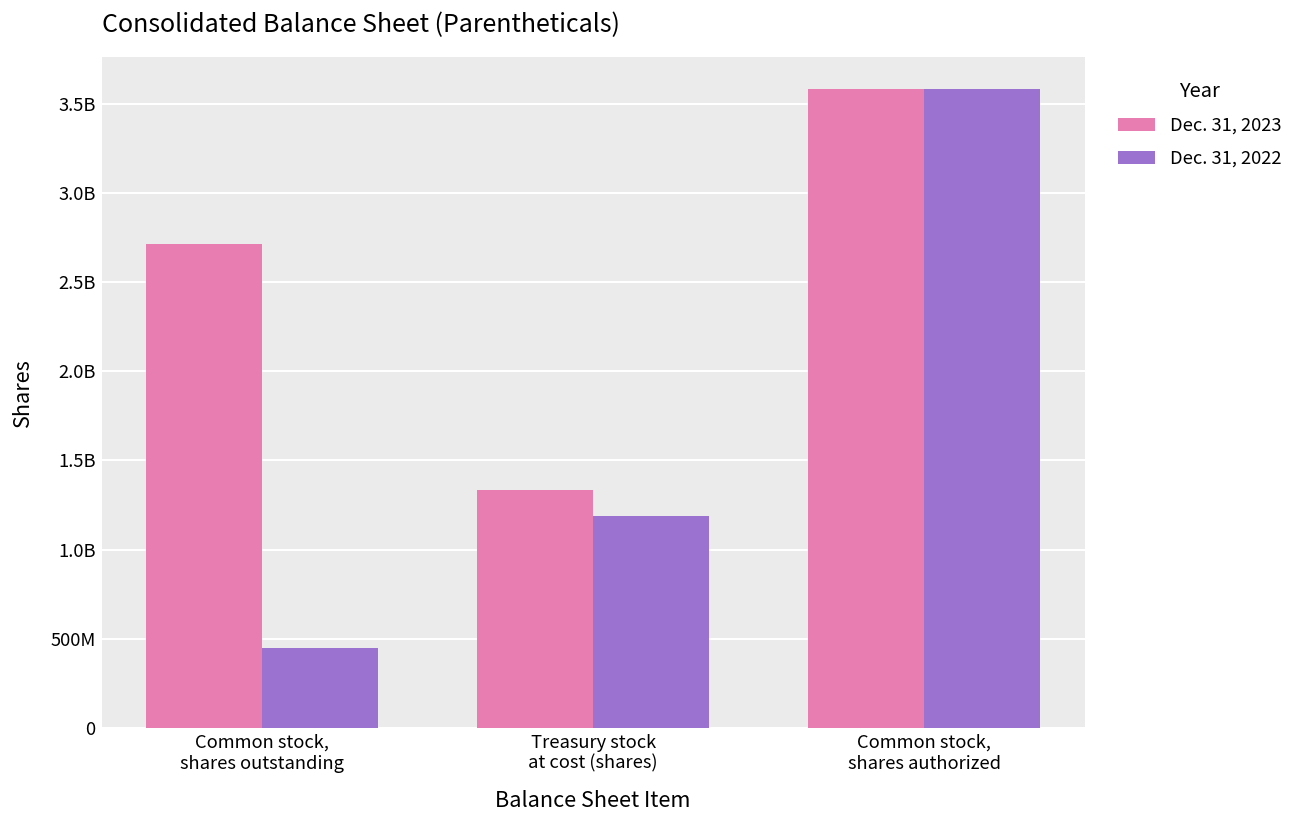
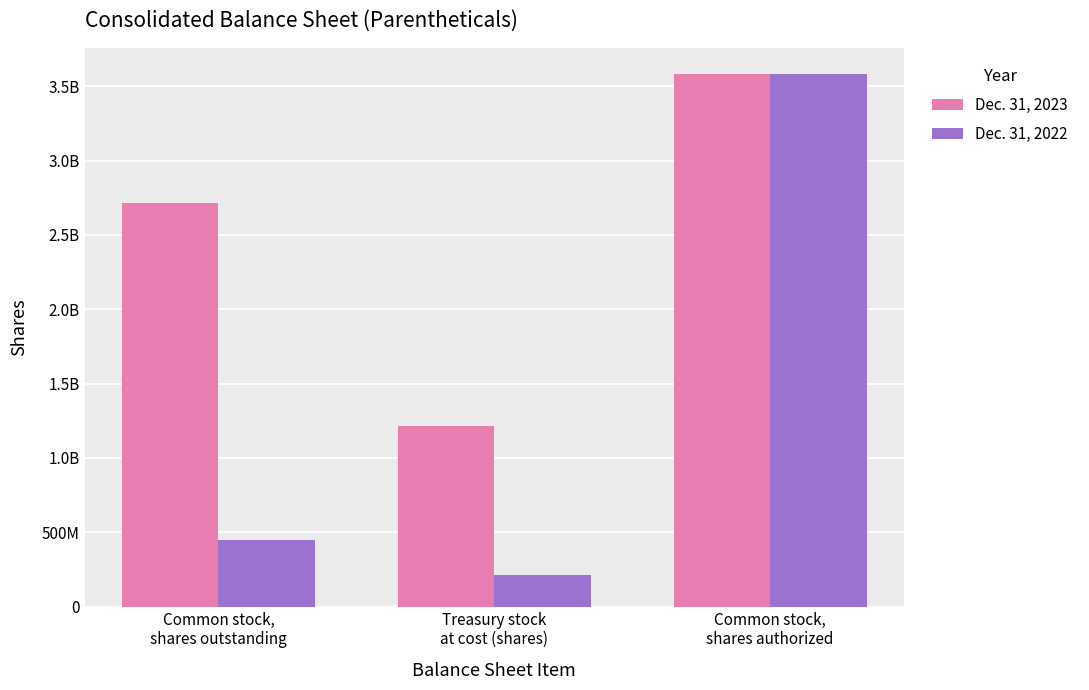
  {
    "Dec. 31, 2023": {
      "Common stock, shares outstanding": 2710000000,
-     "Treasury stock at cost (shares)": 1340000000,
+     "Treasury stock at cost (shares)": 1220000000,
      "Common stock, shares authorized": 3580000000
    },
    "Dec. 31, 2022": {
      "Common stock, shares outstanding": 450000000,
-     "Treasury stock at cost (shares)": 1190000000,
+     "Treasury stock at cost (shares)": 220000000,
      "Common stock, shares authorized": 3580000000
    }
  }
